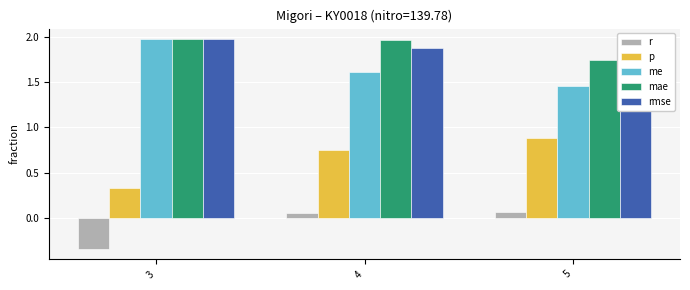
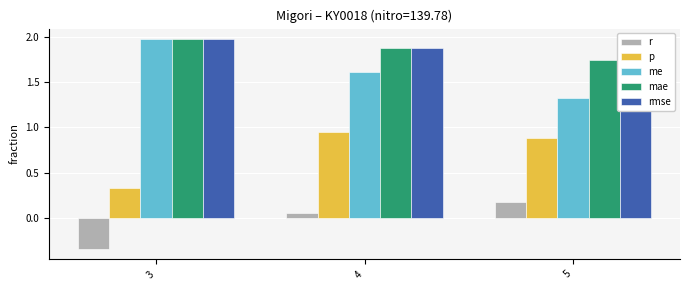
  {
    "r": {
      "3": -0.3,
      "4": 0.1,
-     "5": 0.1
+     "5": 0.2
    },
    "p": {
      "3": 0.3,
-     "4": 0.8,
+     "4": 0.9,
      "5": 0.9
    },
    "me": {
      "3": 2.0,
      "4": 1.6,
-     "5": 1.5
+     "5": 1.3
    },
    "mae": {
      "3": 2.0,
-     "4": 2.0,
+     "4": 1.9,
      "5": 1.7
    },
    "rmse": {
      "3": 2.0,
      "4": 1.9
    }
  }
